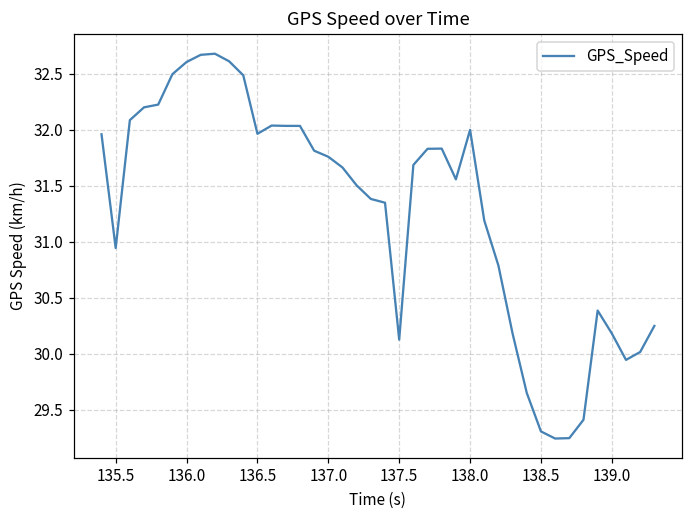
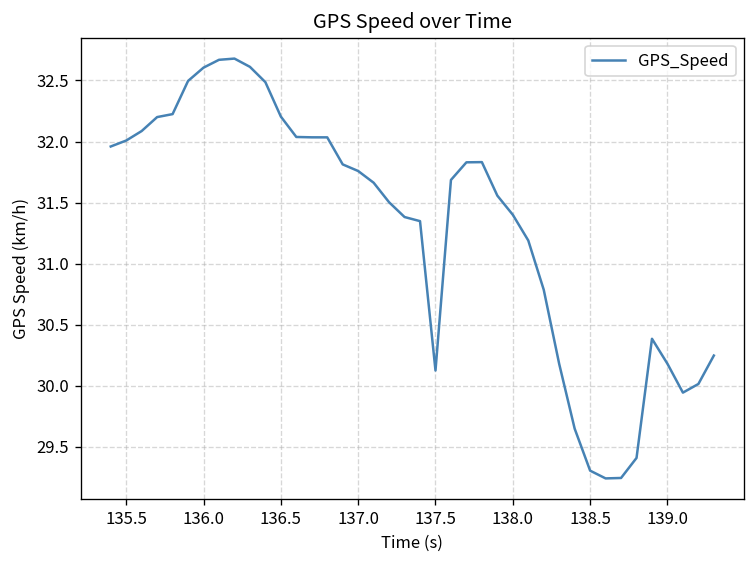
  {
-   "135.5": 30.94,
+   "135.5": 32.01,
    "136.0": 32.61,
-   "136.5": 31.96,
+   "136.5": 32.20,
    "137.0": 31.76,
    "137.5": 30.13,
-   "138.0": 32.00,
+   "138.0": 31.40,
    "138.5": 29.31,
    "139.0": 30.18
  }
